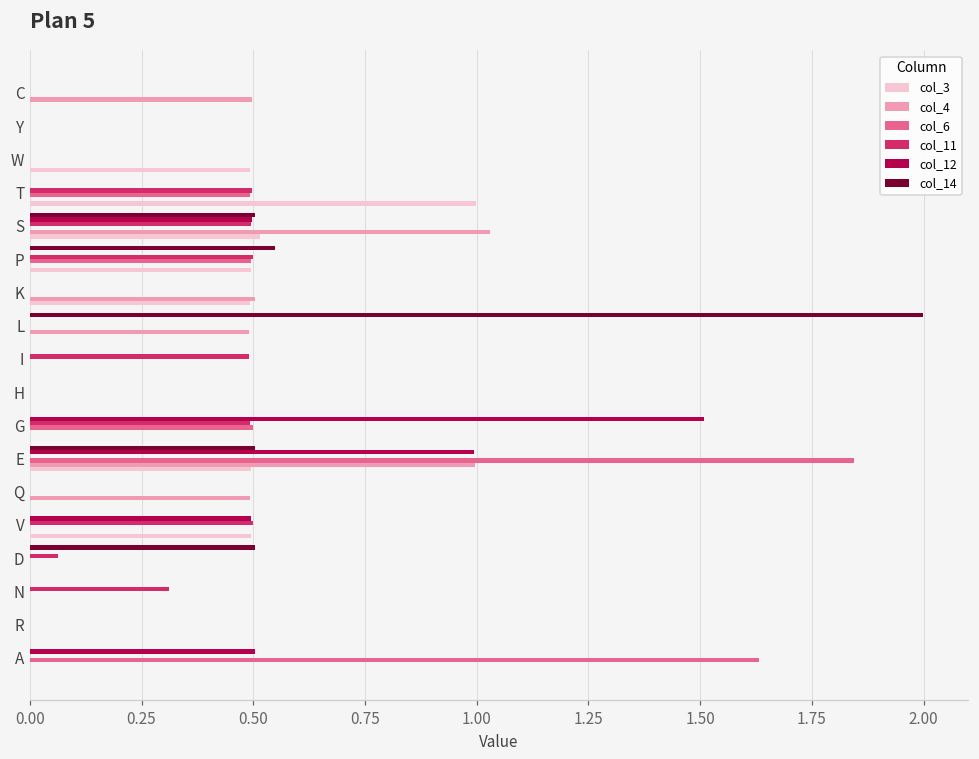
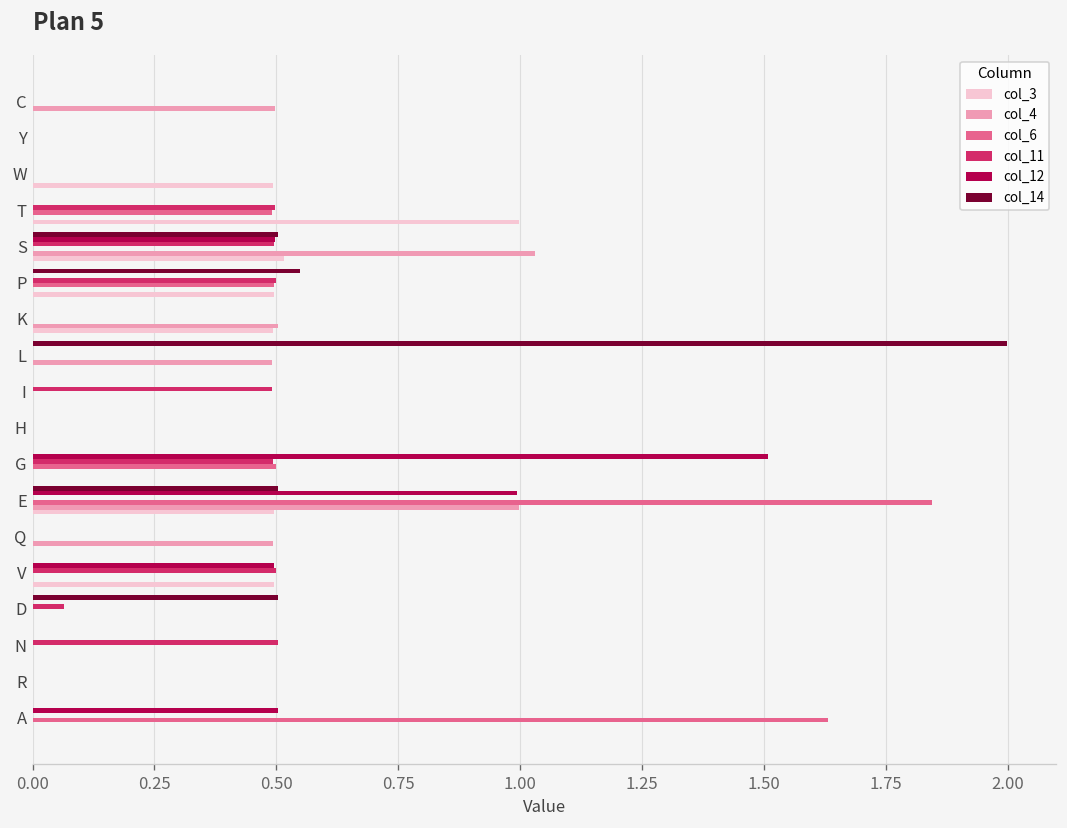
  {
    "col_6": {
      "C": 0.00,
      "Y": 0.00,
      "W": 0.00,
      "T": 0.49,
      "S": 0.00,
      "P": 0.49,
      "K": 0.00,
      "L": 0.00,
      "I": 0.00,
      "H": 0.00,
      "G": 0.50,
      "E": 1.84,
      "Q": 0.00,
      "V": 0.00,
      "D": 0.00,
      "N": 0.00,
      "R": 0.00,
      "A": 1.63
    },
    "col_11": {
      "C": 0.00,
      "Y": 0.00,
      "W": 0.00,
      "T": 0.50,
      "S": 0.50,
      "P": 0.50,
      "K": 0.00,
      "L": 0.00,
      "I": 0.49,
      "H": 0.00,
      "G": 0.49,
      "E": 0.00,
      "Q": 0.00,
      "V": 0.50,
      "D": 0.06,
-     "N": 0.31,
+     "N": 0.50,
      "R": 0.00,
      "A": 0.00
    },
    "col_12": {
      "C": 0.00,
      "Y": 0.00,
      "W": 0.00,
      "T": 0.00,
      "S": 0.50,
      "P": 0.00,
      "K": 0.00,
      "L": 0.00,
      "I": 0.00,
      "H": 0.00,
      "G": 1.51,
      "E": 0.99,
      "Q": 0.00,
      "V": 0.50,
      "D": 0.00,
      "N": 0.00,
      "R": 0.00,
      "A": 0.50
    },
    "col_14": {
      "C": 0.00,
      "Y": 0.00,
      "W": 0.00,
      "T": 0.00,
      "S": 0.50,
      "P": 0.55,
      "K": 0.00,
      "L": 2.00,
      "I": 0.00,
      "H": 0.00,
      "G": 0.00,
      "E": 0.50,
      "Q": 0.00,
      "V": 0.00,
      "D": 0.50,
      "N": 0.00,
      "R": 0.00,
      "A": 0.00
    }
  }
